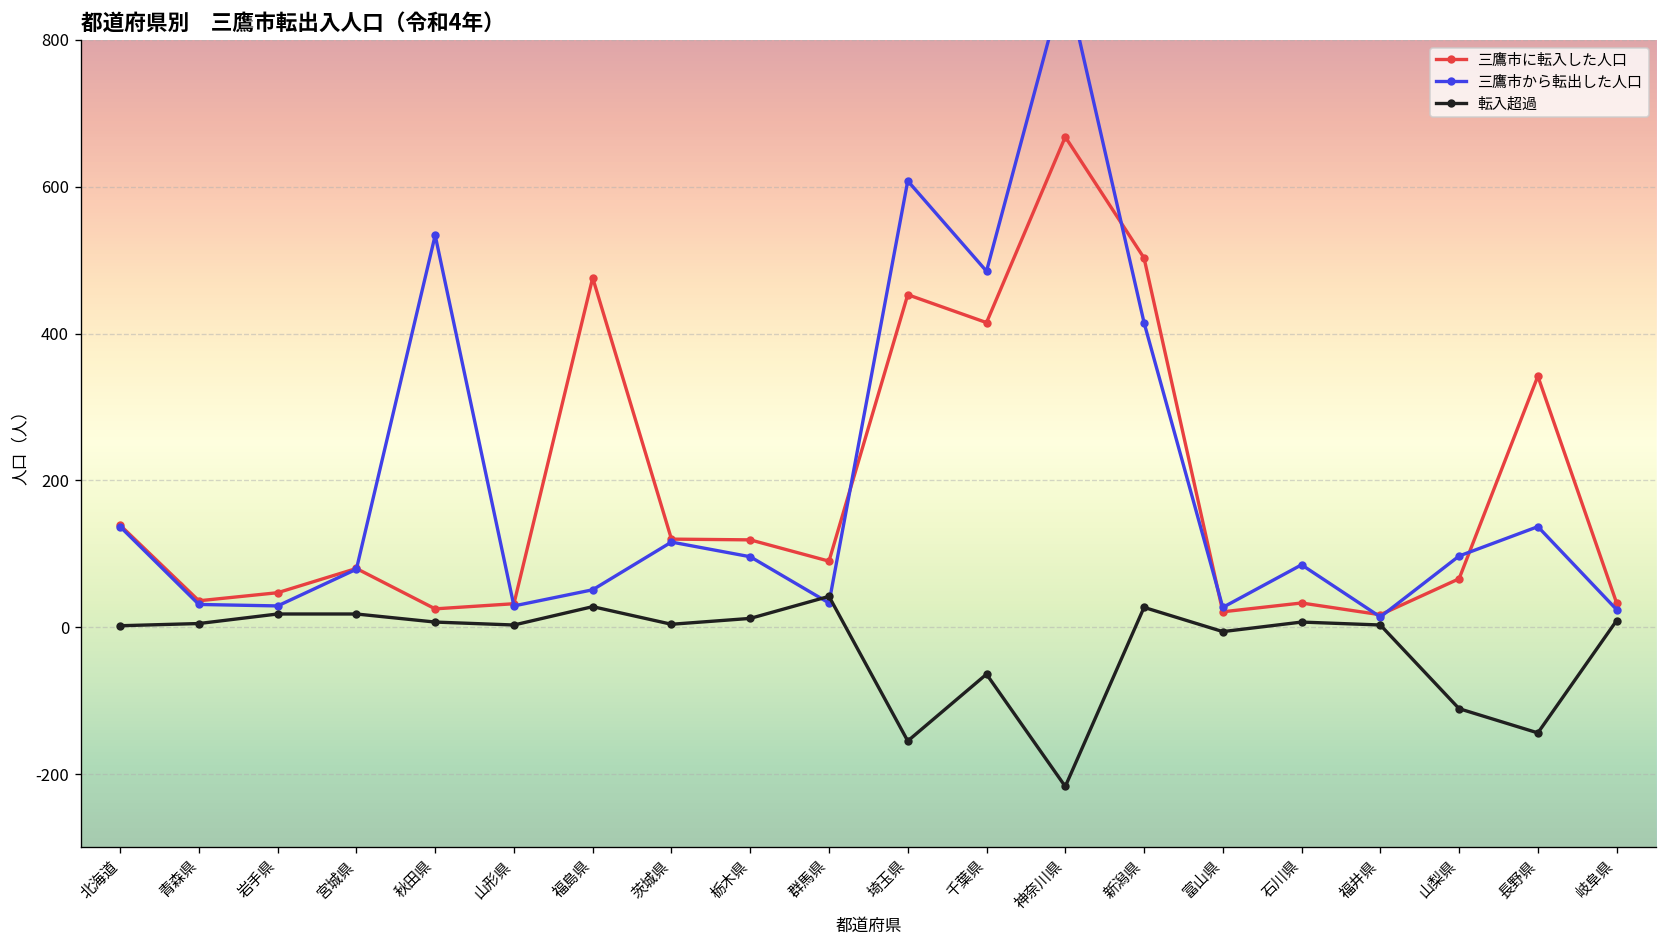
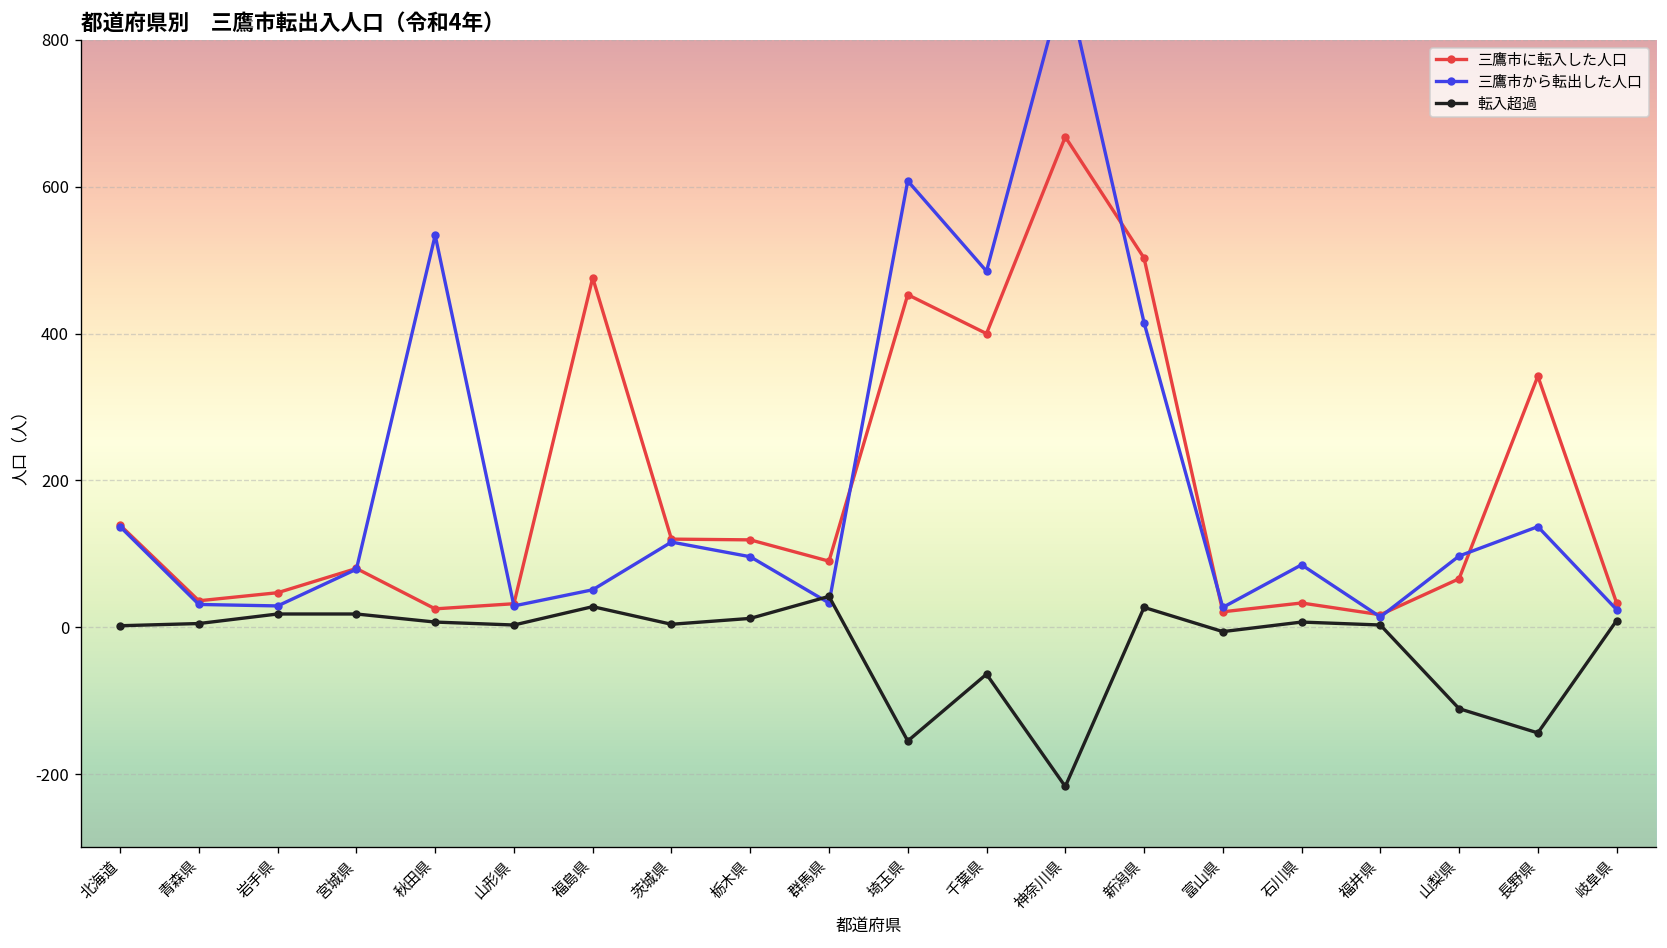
  {
    "三鷹市に転入した人口": {
      "青森県": 40,
      "岩手県": 50,
      "秋田県": 30,
      "福島県": 480,
      "栃木県": 120,
      "群馬県": 90,
      "埼玉県": 450,
-     "千葉県": 420,
+     "千葉県": 400,
      "神奈川県": 670,
      "新潟県": 500,
      "富山県": 20,
      "石川県": 30,
      "山梨県": 70,
      "長野県": 340,
      "岐阜県": 30
    },
    "三鷹市から転出した人口": {
      "青森県": 30,
      "岩手県": 30,
      "秋田県": 530,
      "福島県": 50,
      "栃木県": 100,
      "群馬県": 30,
      "埼玉県": 610,
      "千葉県": 490,
      "新潟県": 420,
      "富山県": 30,
      "石川県": 90,
      "山梨県": 100,
      "長野県": 140,
      "岐阜県": 20
    },
    "転入超過": {
      "北海道": 0,
      "青森県": 10,
      "岩手県": 20,
      "宮城県": 20,
      "秋田県": 10,
      "山形県": 0,
      "福島県": 30,
      "茨城県": 0,
      "栃木県": 10,
      "群馬県": 40,
      "埼玉県": -160,
      "千葉県": -60,
      "神奈川県": -220,
      "新潟県": 30,
      "富山県": -10,
      "石川県": 10,
      "福井県": 0,
      "山梨県": -110,
      "長野県": -140,
      "岐阜県": 10
    }
  }
